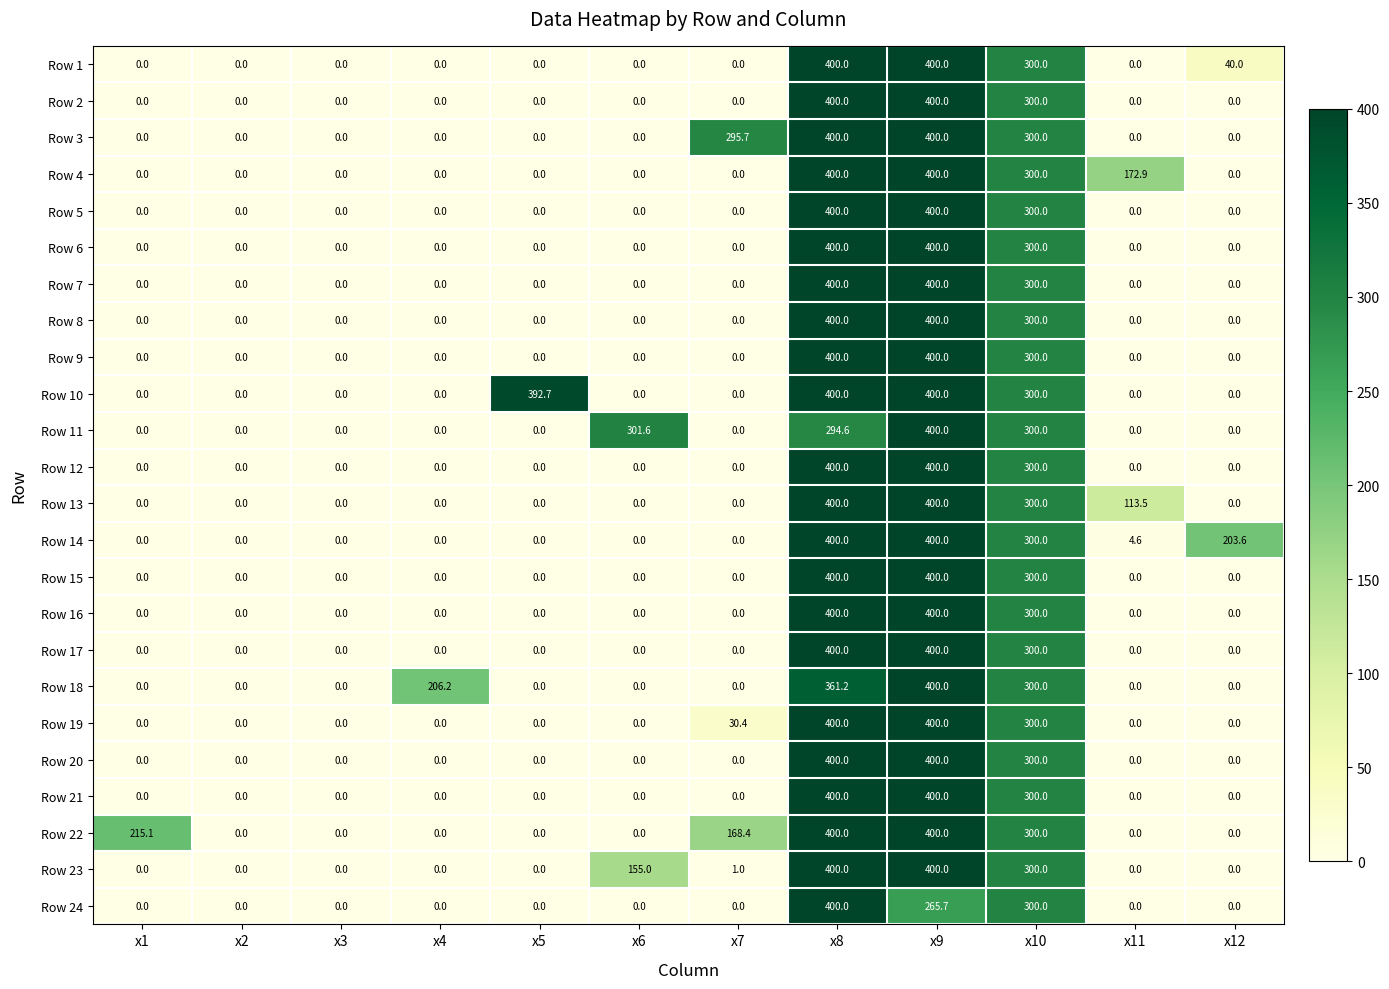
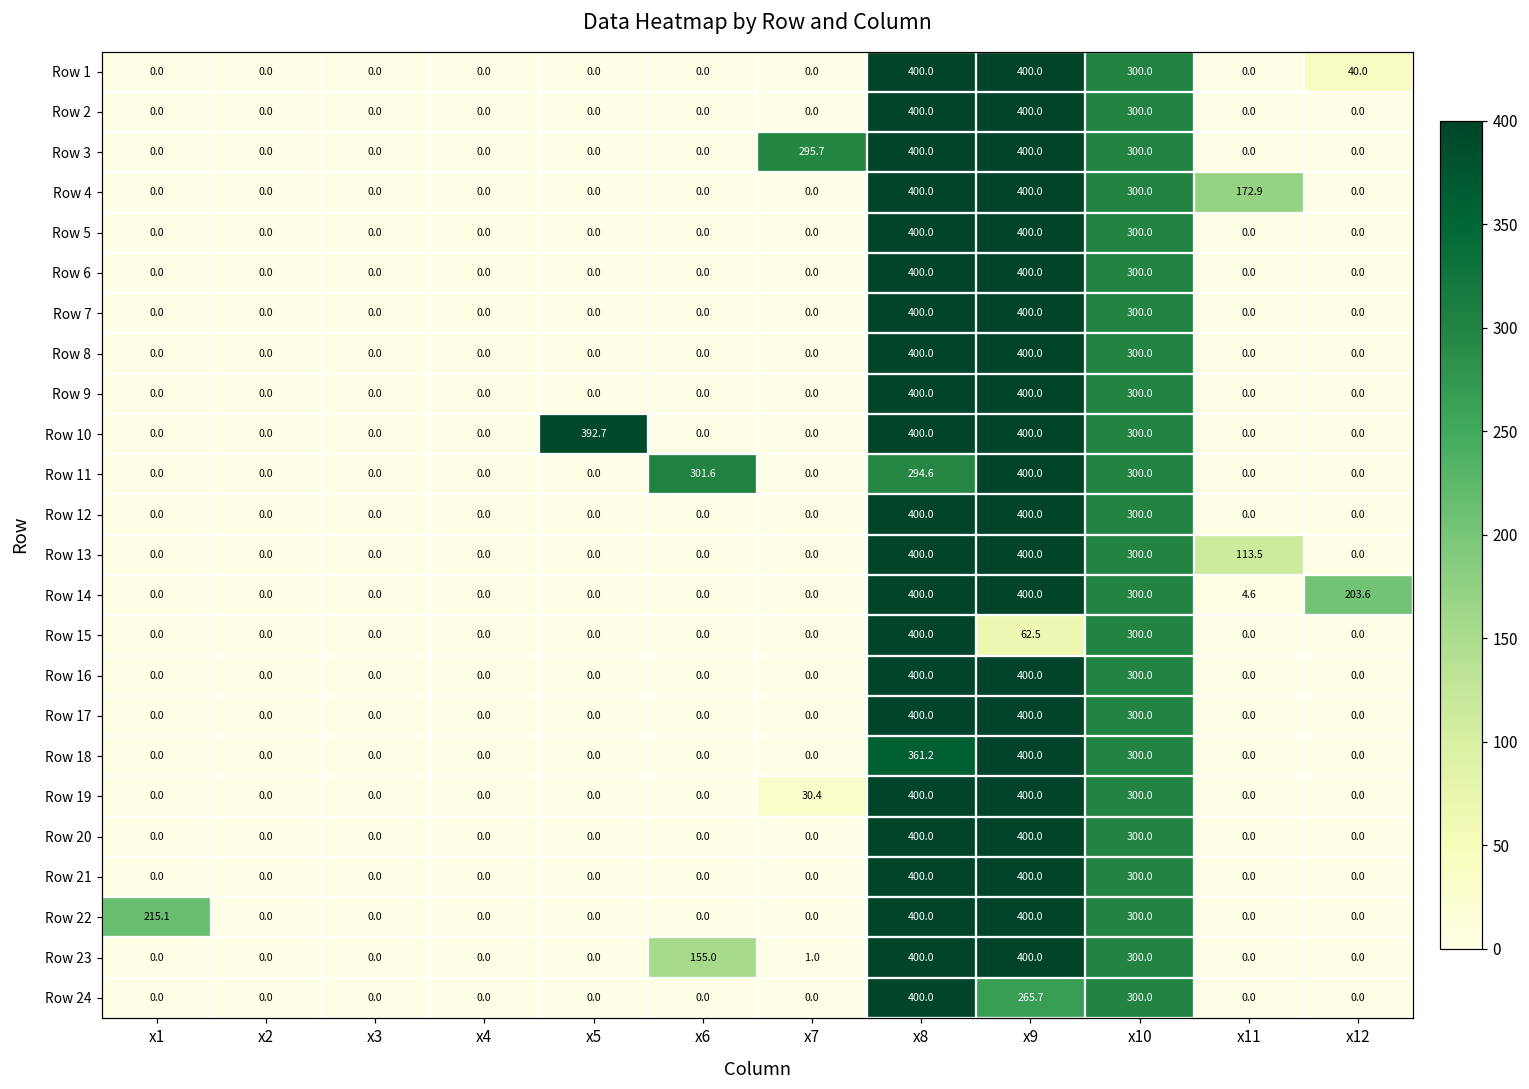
  {
    "Row 15": {
      "x1": 0.0,
      "x2": 0.0,
      "x3": 0.0,
      "x4": 0.0,
      "x5": 0.0,
      "x6": 0.0,
      "x7": 0.0,
      "x8": 400.0,
-     "x9": 400.0,
+     "x9": 62.5,
      "x10": 300.0,
      "x11": 0.0,
      "x12": 0.0
    },
    "Row 18": {
      "x1": 0.0,
      "x2": 0.0,
      "x3": 0.0,
-     "x4": 206.2,
+     "x4": 0.0,
      "x5": 0.0,
      "x6": 0.0,
      "x7": 0.0,
      "x8": 361.2,
      "x9": 400.0,
      "x10": 300.0,
      "x11": 0.0,
      "x12": 0.0
    },
    "Row 22": {
      "x1": 215.1,
      "x2": 0.0,
      "x3": 0.0,
      "x4": 0.0,
      "x5": 0.0,
      "x6": 0.0,
-     "x7": 168.4,
+     "x7": 0.0,
      "x8": 400.0,
      "x9": 400.0,
      "x10": 300.0,
      "x11": 0.0,
      "x12": 0.0
    }
  }
